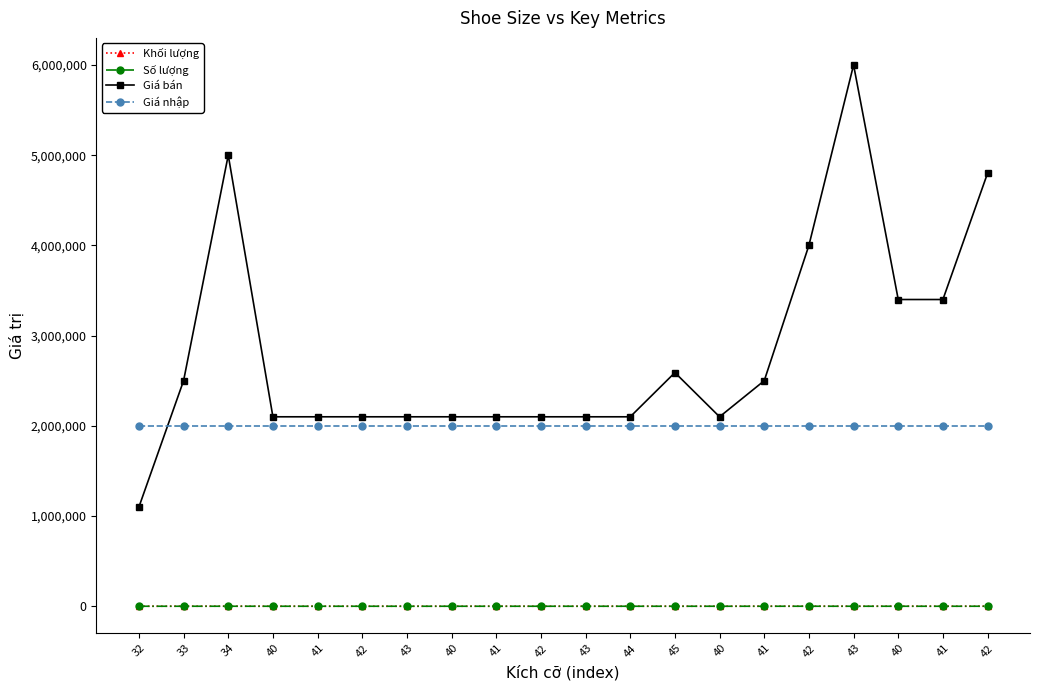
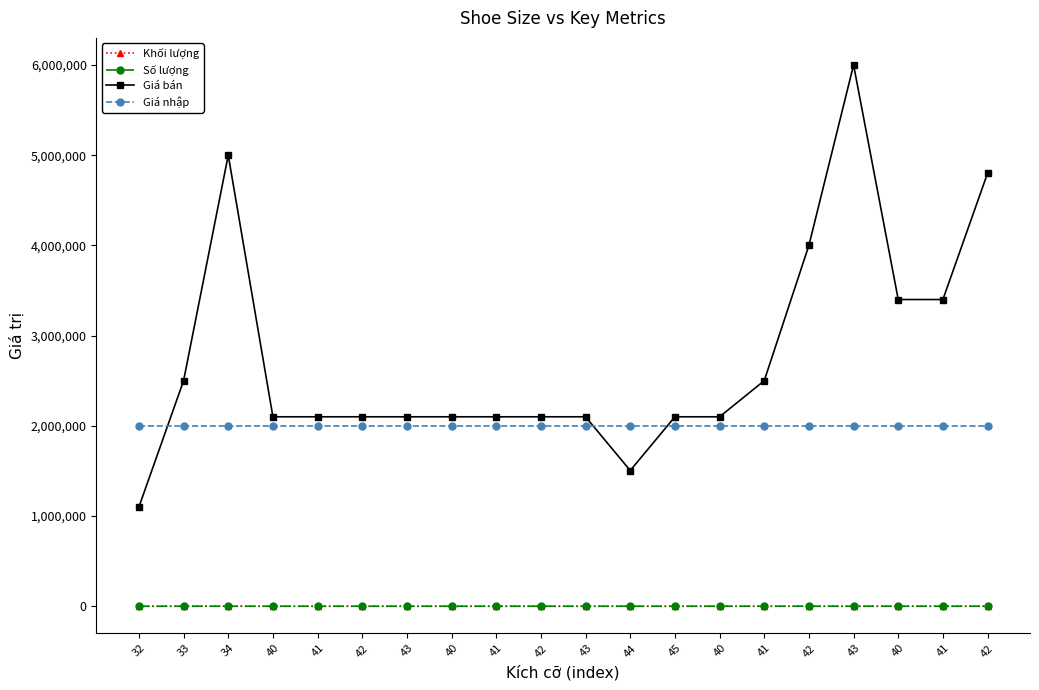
  {
    "Số lượng": {
      "32": "0",
      "33": "0",
      "34": "0",
      "44": "0",
      "45": "0"
    },
    "Giá bán": {
      "32": "1,100,000",
      "33": "2,500,000",
      "34": "5,000,000",
-     "44": "2,100,000",
-     "45": "2,600,000"
+     "44": "1,500,000",
+     "45": "2,100,000"
    },
    "Giá nhập": {
      "32": "2,000,000",
      "33": "2,000,000",
      "34": "2,000,000",
      "44": "2,000,000",
      "45": "2,000,000"
    }
  }
